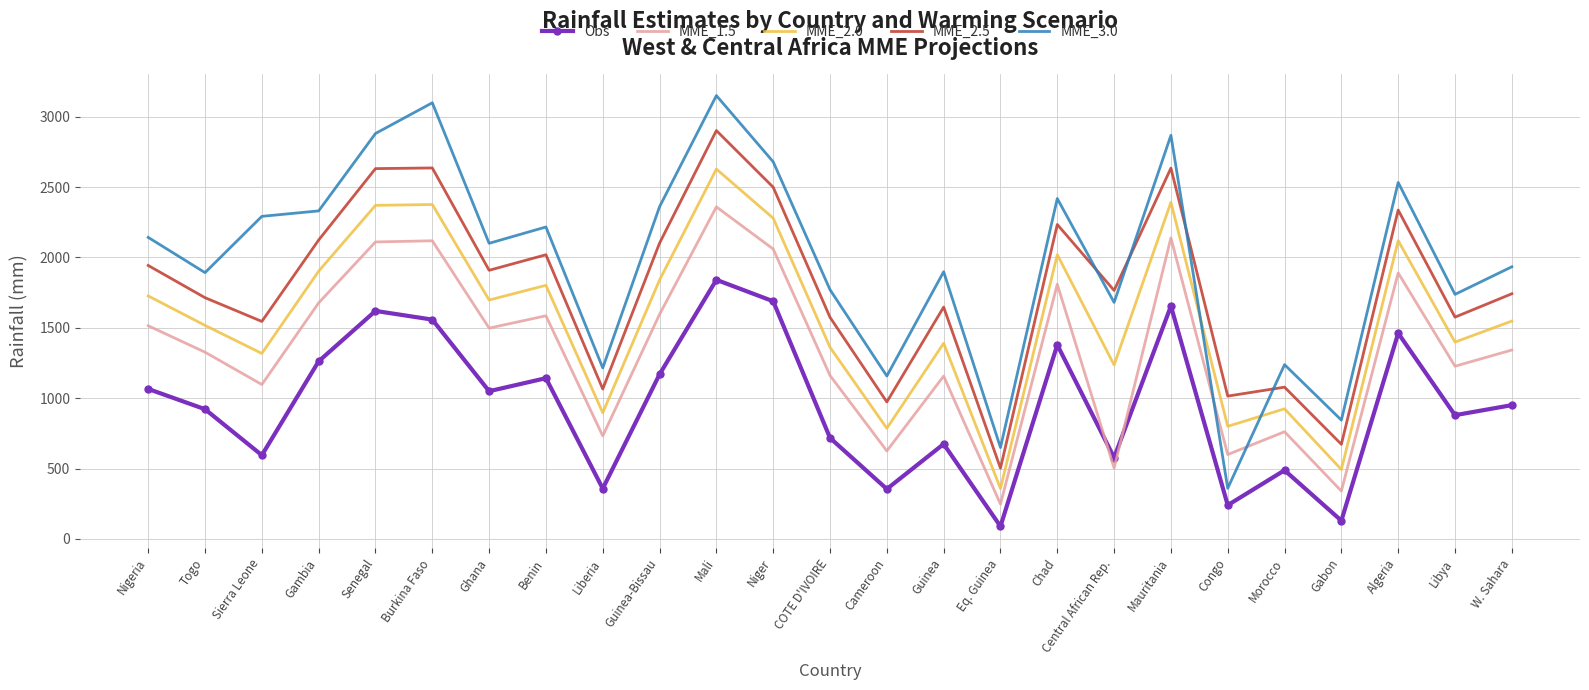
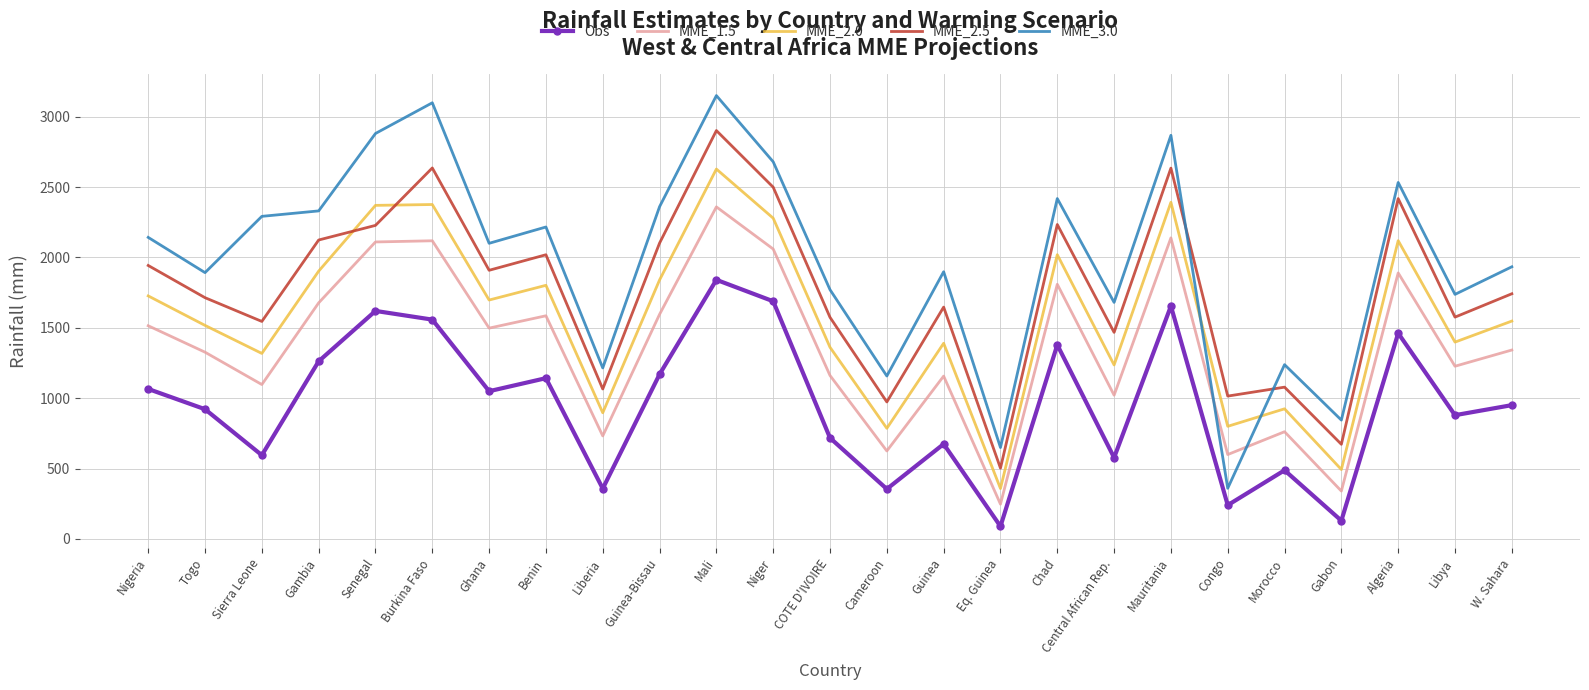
  {
    "Obs": {
      "Nigeria": 1070,
      "Togo": 920,
      "Sierra Leone": 590,
      "Gambia": 1260,
      "Senegal": 1620,
      "Burkina Faso": 1560,
      "Ghana": 1050,
      "Benin": 1140,
      "Liberia": 360,
      "Guinea-Bissau": 1170,
      "Mali": 1840,
      "Niger": 1690,
      "COTE D'IVOIRE": 720,
      "Cameroon": 350,
      "Guinea": 670,
      "Eq. Guinea": 90,
      "Chad": 1380,
      "Central African Rep.": 580,
      "Mauritania": 1650,
      "Congo": 240,
      "Morocco": 490,
      "Gabon": 130,
      "Algeria": 1460,
      "Libya": 880,
      "W. Sahara": 950
    },
    "MME_1.5": {
      "Nigeria": 1510,
      "Togo": 1330,
      "Sierra Leone": 1100,
      "Gambia": 1680,
      "Senegal": 2110,
      "Burkina Faso": 2120,
      "Ghana": 1500,
      "Benin": 1590,
      "Liberia": 730,
      "Guinea-Bissau": 1600,
      "Mali": 2360,
      "Niger": 2060,
      "COTE D'IVOIRE": 1160,
      "Cameroon": 620,
      "Guinea": 1160,
      "Eq. Guinea": 250,
      "Chad": 1810,
-     "Central African Rep.": 500,
+     "Central African Rep.": 1020,
      "Mauritania": 2140,
      "Congo": 600,
      "Morocco": 760,
      "Gabon": 340,
      "Algeria": 1890,
      "Libya": 1230,
      "W. Sahara": 1340
    },
    "MME_2.0": {
      "Nigeria": 1730,
      "Togo": 1520,
      "Sierra Leone": 1320,
      "Gambia": 1900,
      "Senegal": 2370,
      "Burkina Faso": 2380,
      "Ghana": 1700,
      "Benin": 1800,
      "Liberia": 900,
      "Guinea-Bissau": 1840,
      "Mali": 2630,
      "Niger": 2280,
      "COTE D'IVOIRE": 1360,
      "Cameroon": 790,
      "Guinea": 1390,
      "Eq. Guinea": 360,
      "Chad": 2020,
      "Central African Rep.": 1240,
      "Mauritania": 2390,
      "Congo": 800,
      "Morocco": 920,
      "Gabon": 490,
      "Algeria": 2120,
      "Libya": 1400,
      "W. Sahara": 1550
    },
    "MME_2.5": {
      "Nigeria": 1940,
      "Togo": 1710,
      "Sierra Leone": 1550,
      "Gambia": 2120,
-     "Senegal": 2630,
+     "Senegal": 2230,
      "Burkina Faso": 2640,
      "Ghana": 1910,
      "Benin": 2020,
      "Liberia": 1070,
      "Guinea-Bissau": 2100,
      "Mali": 2900,
      "Niger": 2500,
      "COTE D'IVOIRE": 1570,
      "Cameroon": 970,
      "Guinea": 1650,
      "Eq. Guinea": 500,
      "Chad": 2230,
-     "Central African Rep.": 1770,
+     "Central African Rep.": 1470,
      "Mauritania": 2630,
      "Congo": 1010,
      "Morocco": 1080,
      "Gabon": 670,
-     "Algeria": 2340,
+     "Algeria": 2420,
      "Libya": 1580,
      "W. Sahara": 1740
    },
    "MME_3.0": {
      "Nigeria": 2140,
      "Togo": 1890,
      "Sierra Leone": 2290,
      "Gambia": 2330,
      "Senegal": 2880,
      "Burkina Faso": 3100,
      "Ghana": 2100,
      "Benin": 2220,
      "Liberia": 1210,
      "Guinea-Bissau": 2360,
      "Mali": 3150,
      "Niger": 2680,
      "COTE D'IVOIRE": 1770,
      "Cameroon": 1160,
      "Guinea": 1900,
      "Eq. Guinea": 650,
      "Chad": 2420,
      "Central African Rep.": 1680,
      "Mauritania": 2870,
      "Congo": 360,
      "Morocco": 1240,
      "Gabon": 840,
      "Algeria": 2530,
      "Libya": 1740,
      "W. Sahara": 1930
    }
  }
